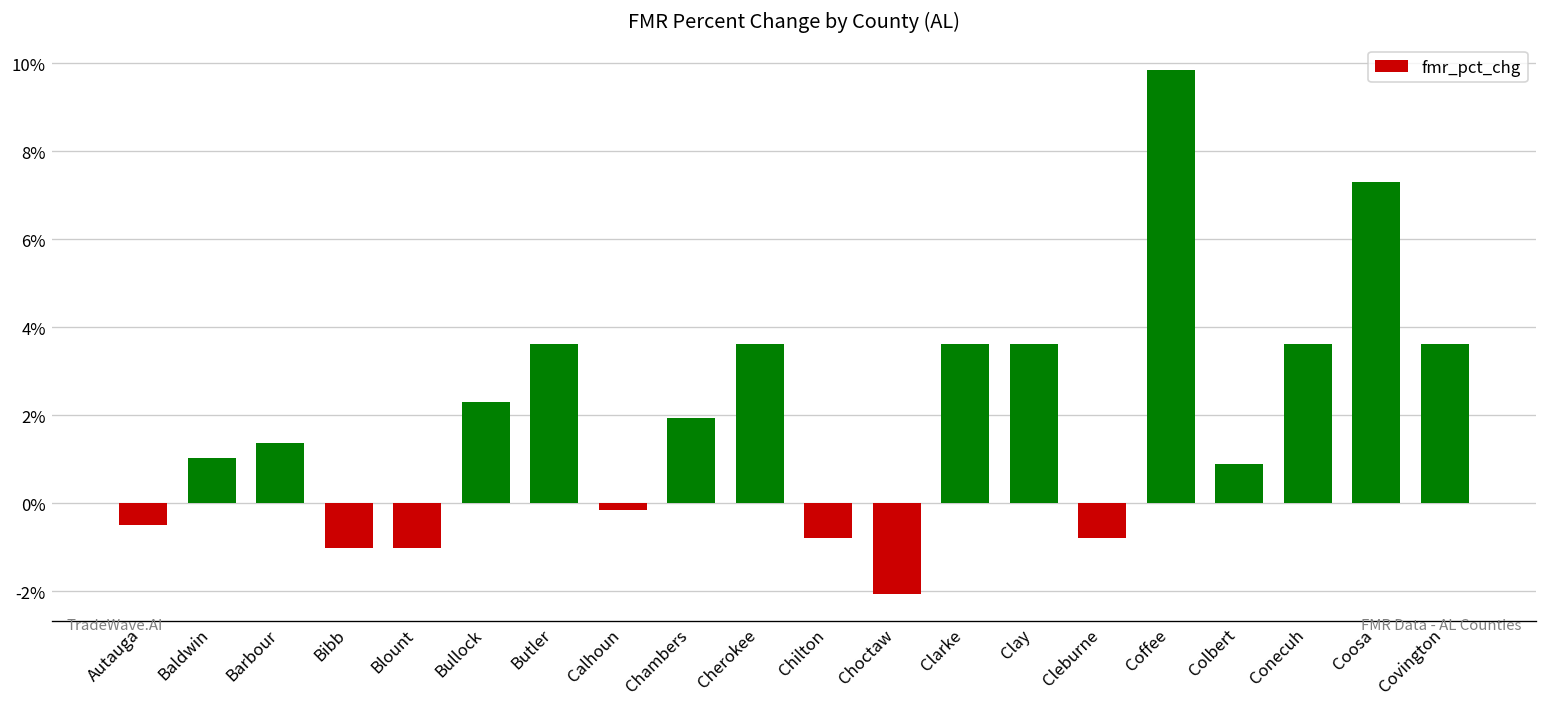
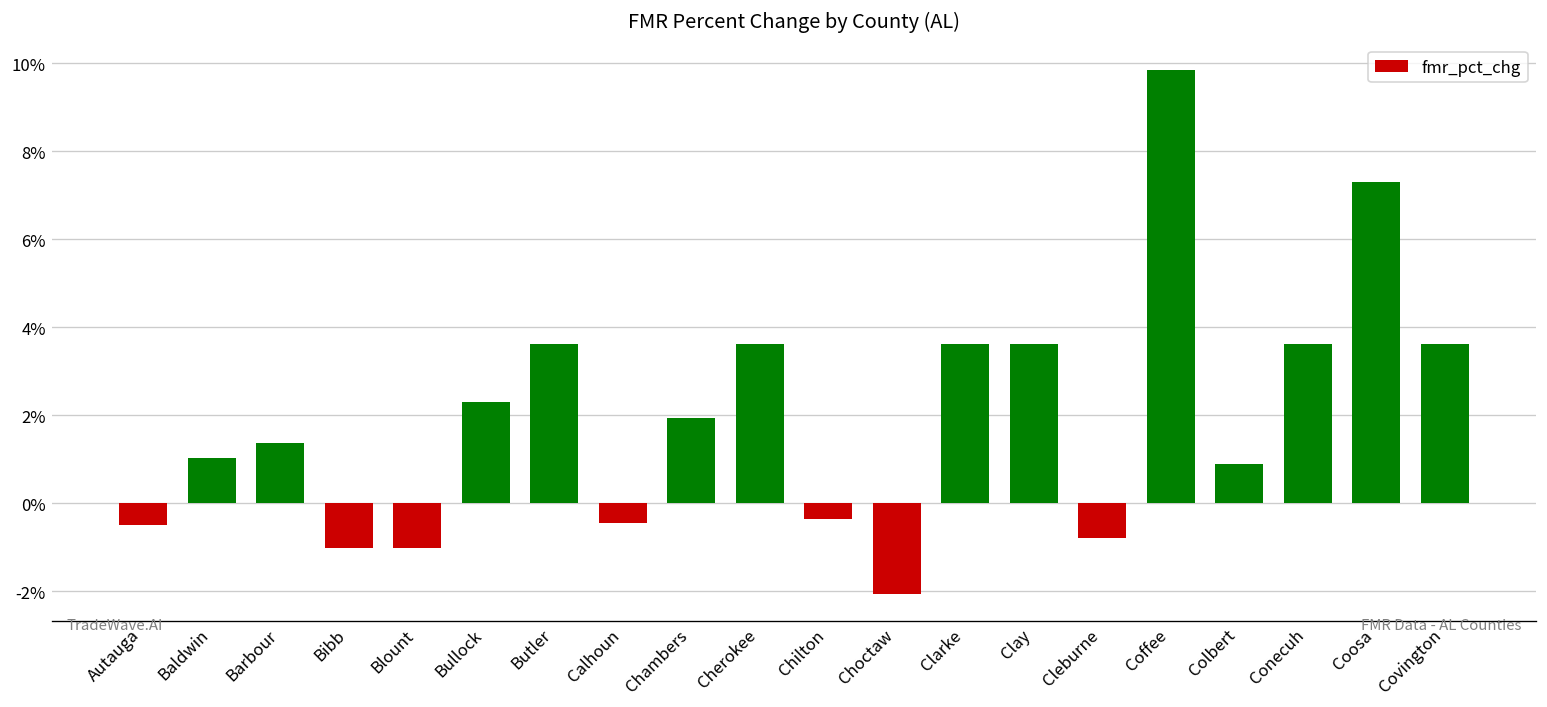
  {
    "Autauga": "-0.5%",
    "Baldwin": "1.0%",
    "Barbour": "1.4%",
    "Bibb": "-1.0%",
    "Blount": "-1.0%",
    "Bullock": "2.3%",
    "Butler": "3.6%",
-   "Calhoun": "-0.2%",
+   "Calhoun": "-0.4%",
    "Chambers": "1.9%",
    "Cherokee": "3.6%",
-   "Chilton": "-0.8%",
+   "Chilton": "-0.4%",
    "Choctaw": "-2.1%",
    "Clarke": "3.6%",
    "Clay": "3.6%",
    "Cleburne": "-0.8%",
    "Coffee": "9.9%",
    "Colbert": "0.9%",
    "Conecuh": "3.6%",
    "Coosa": "7.3%",
    "Covington": "3.6%"
  }
